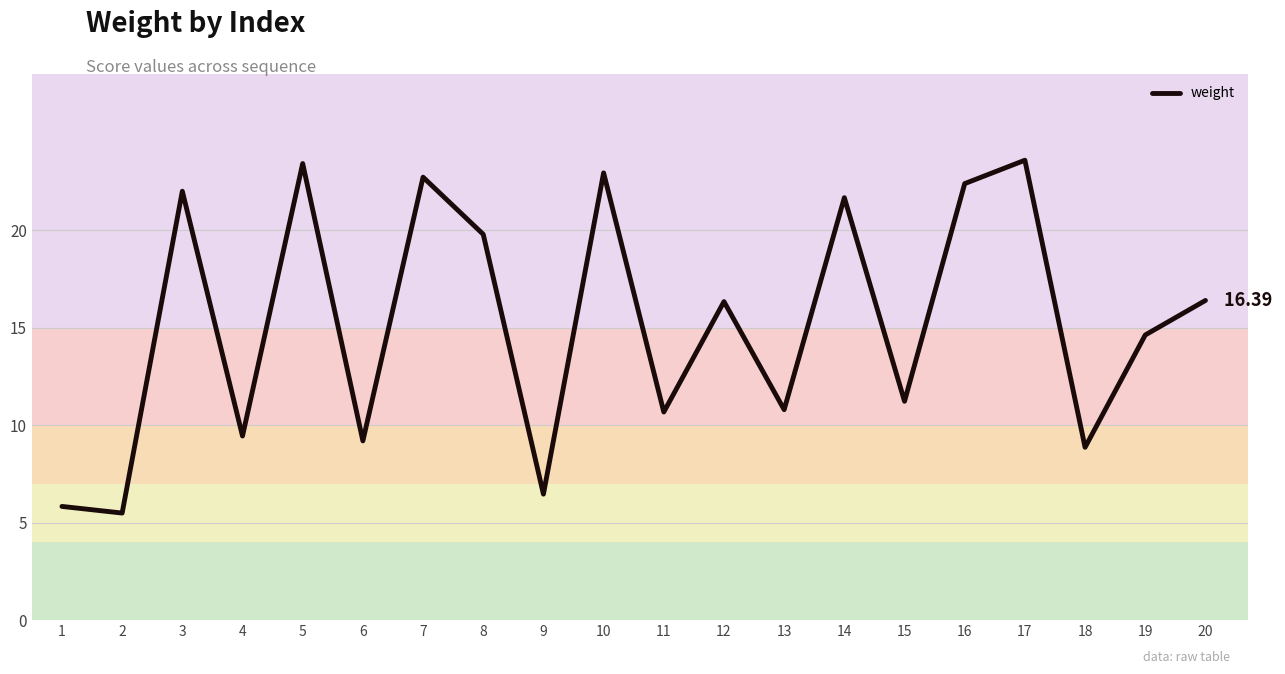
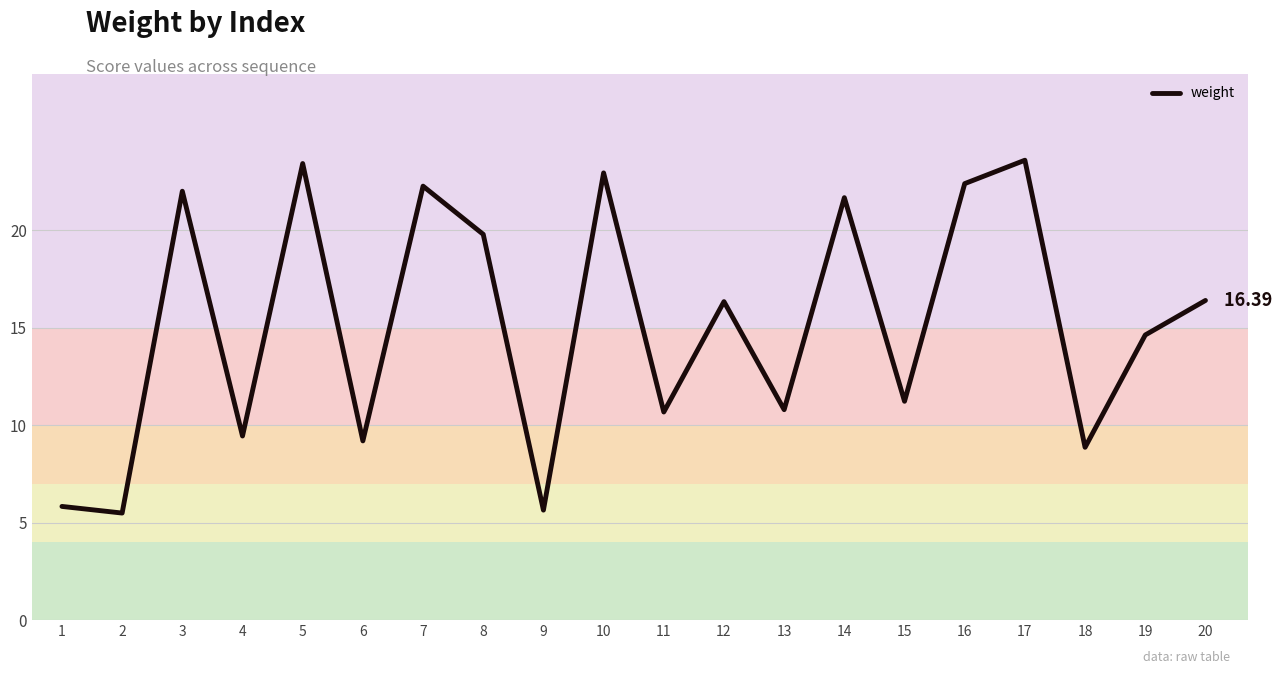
  {
    "1": 5.8,
    "2": 5.5,
    "3": 22.0,
    "4": 9.4,
    "5": 23.4,
    "6": 9.2,
-   "7": 22.7,
+   "7": 22.3,
    "8": 19.8,
-   "9": 6.5,
+   "9": 5.6,
    "10": 22.9,
    "11": 10.7,
    "12": 16.3,
    "13": 10.8,
    "14": 21.7,
    "15": 11.2,
    "16": 22.4,
    "17": 23.6,
    "18": 8.9,
    "19": 14.6
  }
